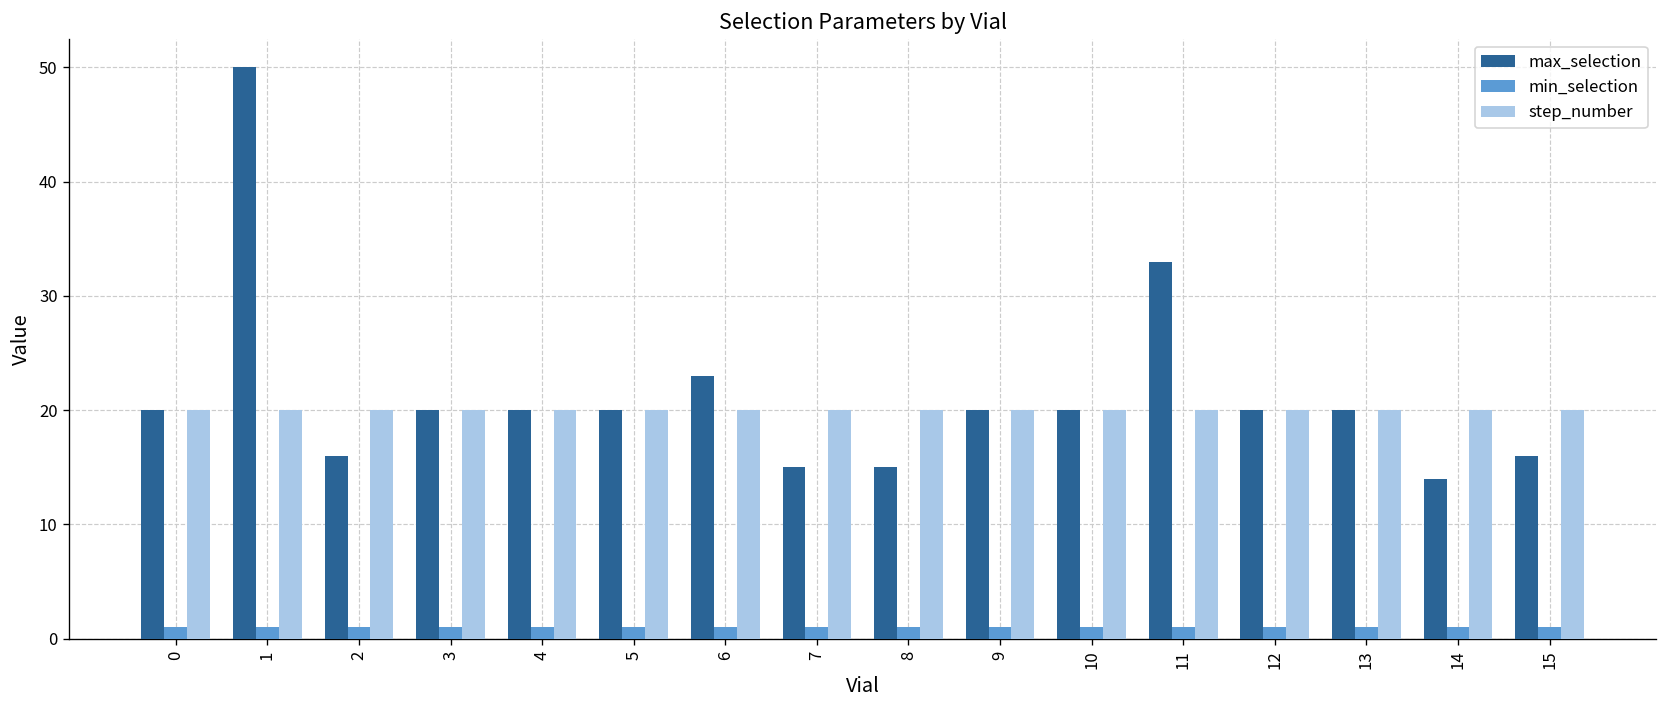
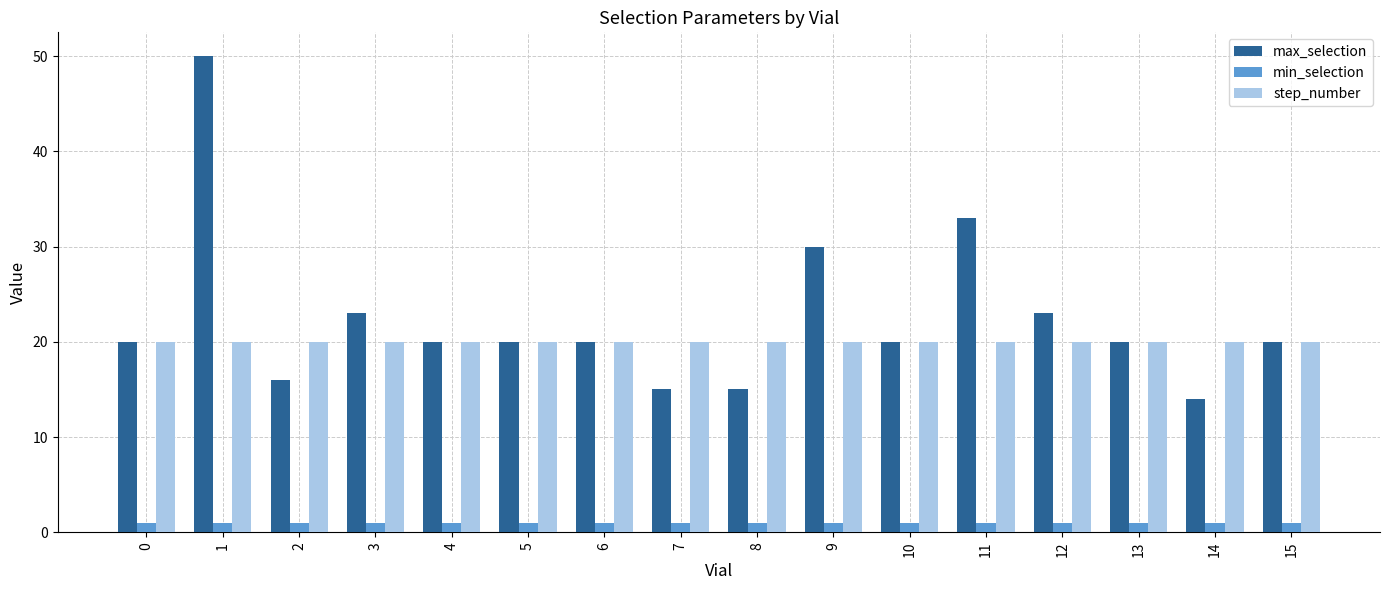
  {
    "max_selection": {
      "0": 20,
      "1": 50,
      "2": 16,
-     "3": 20,
+     "3": 23,
      "4": 20,
      "5": 20,
-     "6": 23,
+     "6": 20,
      "7": 15,
      "8": 15,
-     "9": 20,
+     "9": 30,
      "10": 20,
      "11": 33,
-     "12": 20,
+     "12": 23,
      "13": 20,
      "14": 14,
-     "15": 16
+     "15": 20
    },
    "min_selection": {
      "0": 1,
      "1": 1,
      "2": 1,
      "3": 1,
      "4": 1,
      "5": 1,
      "6": 1,
      "7": 1,
      "8": 1,
      "9": 1,
      "10": 1,
      "11": 1,
      "12": 1,
      "13": 1,
      "14": 1,
      "15": 1
    },
    "step_number": {
      "0": 20,
      "1": 20,
      "2": 20,
      "3": 20,
      "4": 20,
      "5": 20,
      "6": 20,
      "7": 20,
      "8": 20,
      "9": 20,
      "10": 20,
      "11": 20,
      "12": 20,
      "13": 20,
      "14": 20,
      "15": 20
    }
  }
